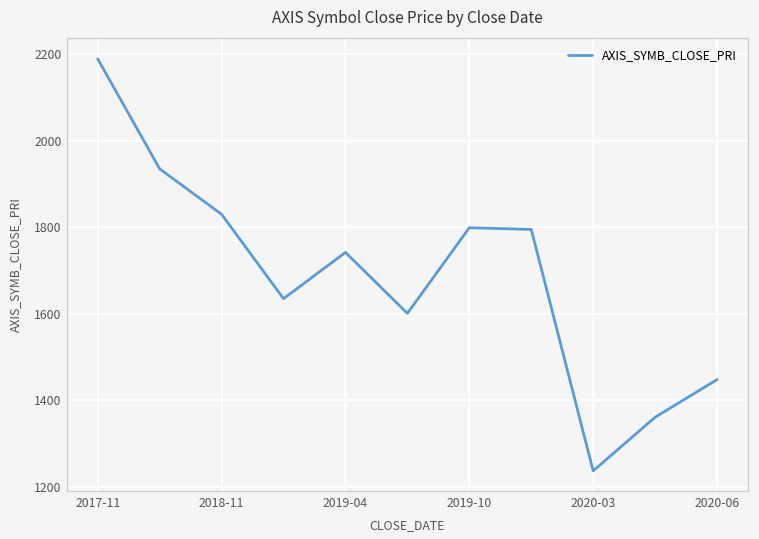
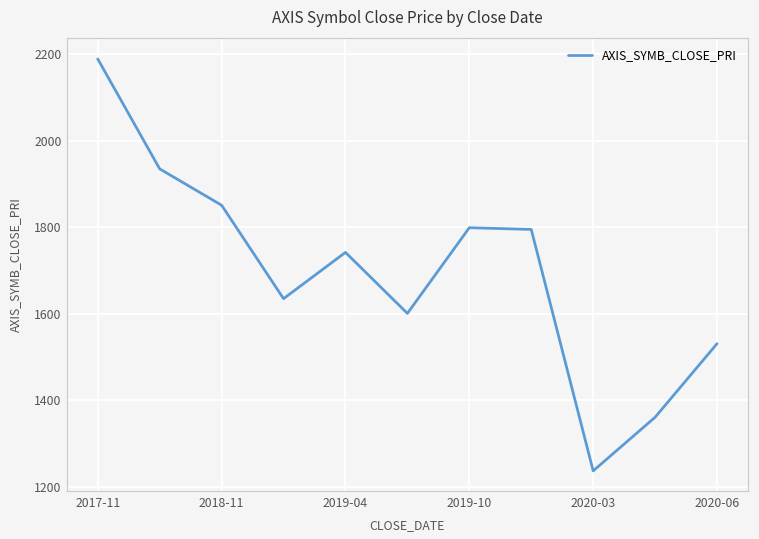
  {
    "2017-11": 2190,
-   "2018-11": 1830,
+   "2018-11": 1850,
    "2019-04": 1740,
    "2019-10": 1800,
    "2020-03": 1240,
-   "2020-06": 1450
+   "2020-06": 1530
  }
